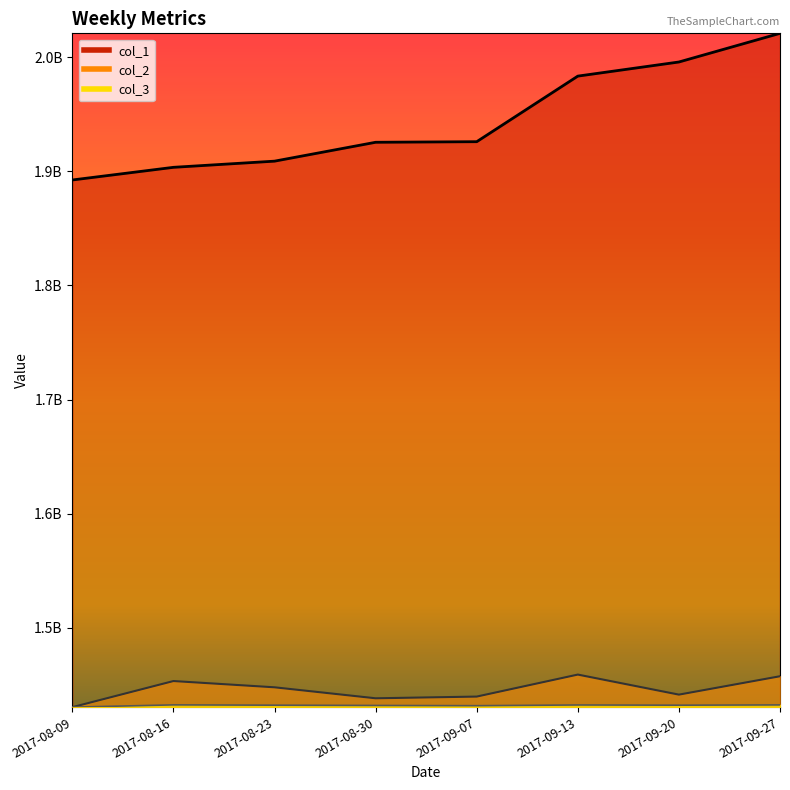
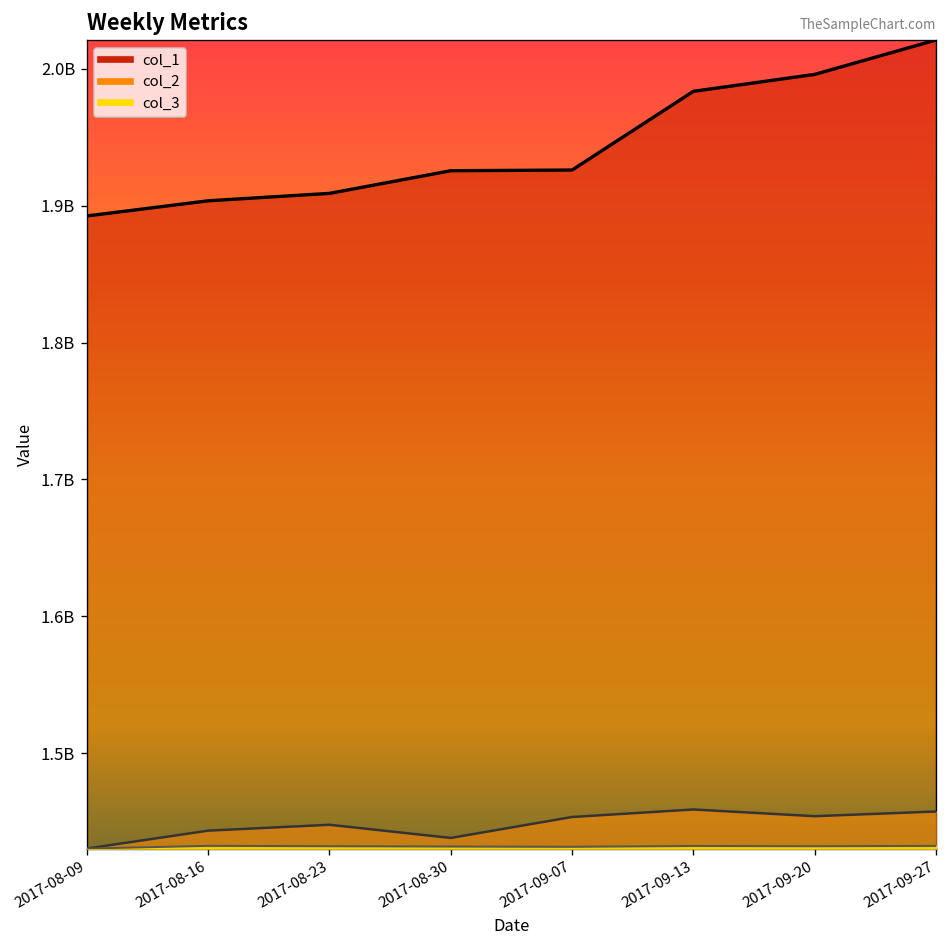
  {
    "col_1": {
      "2017-08-09": 1892000000,
      "2017-08-16": 1903000000,
      "2017-08-23": 1909000000,
      "2017-08-30": 1925000000,
      "2017-09-07": 1926000000,
      "2017-09-13": 1983000000,
      "2017-09-20": 1996000000,
      "2017-09-27": 2021000000
    },
    "col_2": {
-     "2017-08-16": 1453000000,
+     "2017-08-16": 1444000000,
      "2017-08-23": 1448000000,
      "2017-08-30": 1438000000,
-     "2017-09-07": 1440000000,
+     "2017-09-07": 1454000000,
      "2017-09-13": 1459000000,
-     "2017-09-20": 1441000000,
+     "2017-09-20": 1454000000,
      "2017-09-27": 1458000000
    },
    "col_3": {
      "2017-08-16": 1433000000,
      "2017-08-23": 1432000000,
      "2017-08-30": 1432000000,
      "2017-09-07": 1432000000,
      "2017-09-13": 1432000000,
      "2017-09-20": 1432000000,
      "2017-09-27": 1432000000
    }
  }
